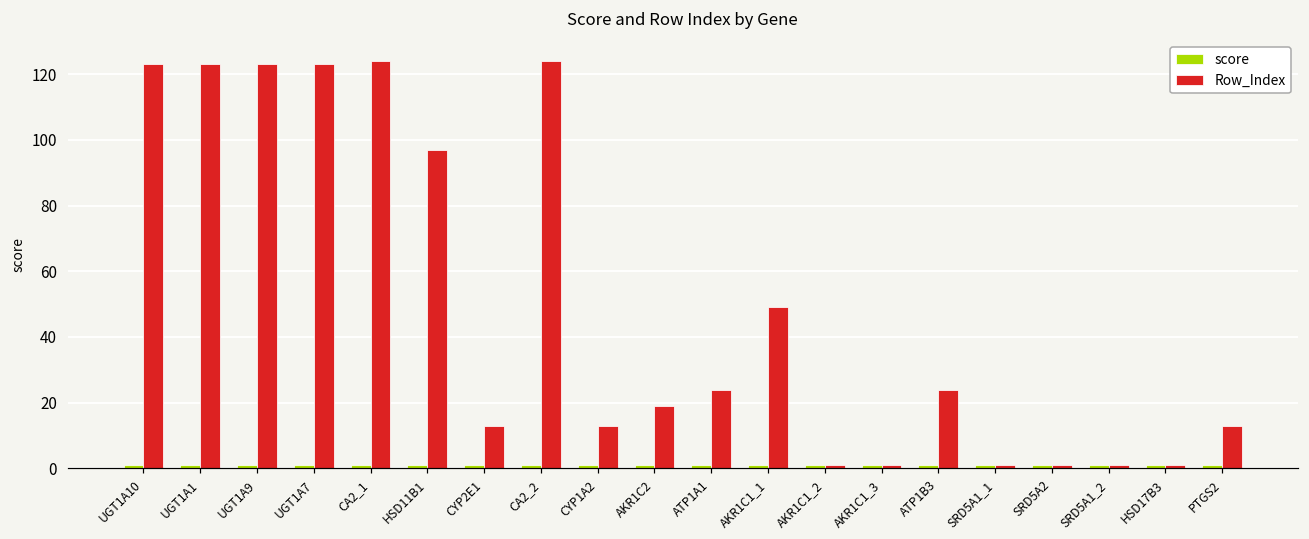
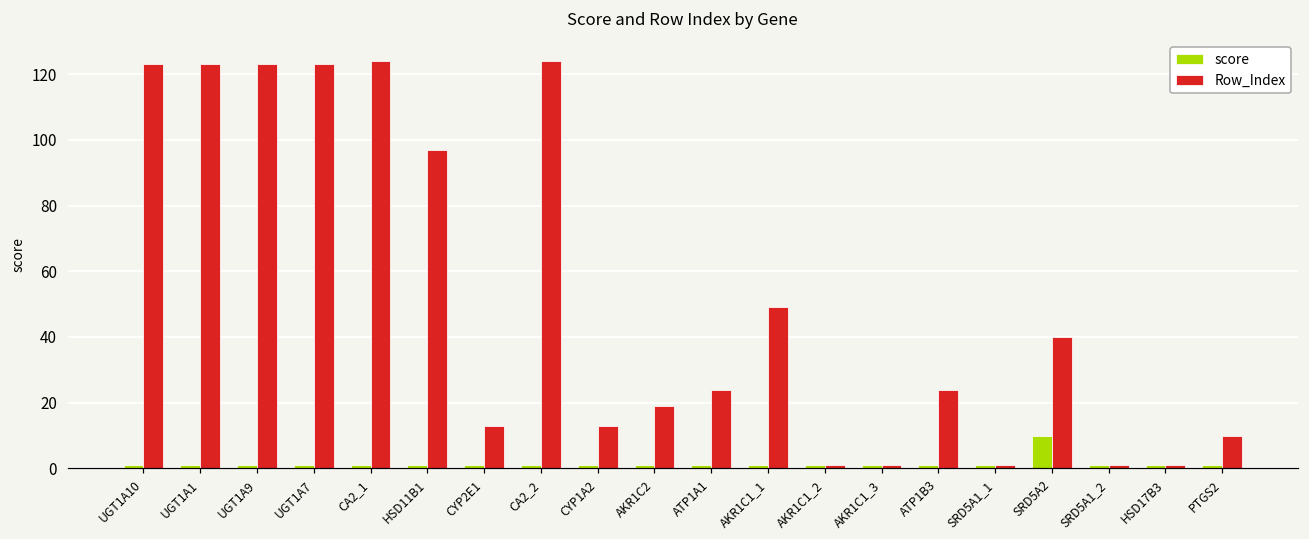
  {
    "score": {
      "UGT1A10": 1,
      "UGT1A1": 1,
      "UGT1A9": 1,
      "UGT1A7": 1,
      "CA2_1": 1,
      "HSD11B1": 1,
      "CYP2E1": 1,
      "CA2_2": 1,
      "CYP1A2": 1,
      "AKR1C2": 1,
      "ATP1A1": 1,
      "AKR1C1_1": 1,
      "AKR1C1_2": 1,
      "AKR1C1_3": 1,
      "ATP1B3": 1,
      "SRD5A1_1": 1,
-     "SRD5A2": 1,
+     "SRD5A2": 10,
      "SRD5A1_2": 1,
      "HSD17B3": 1,
      "PTGS2": 1
    },
    "Row_Index": {
      "UGT1A10": 123,
      "UGT1A1": 123,
      "UGT1A9": 123,
      "UGT1A7": 123,
      "CA2_1": 124,
      "HSD11B1": 97,
      "CYP2E1": 13,
      "CA2_2": 124,
      "CYP1A2": 13,
      "AKR1C2": 19,
      "ATP1A1": 24,
      "AKR1C1_1": 49,
      "AKR1C1_2": 1,
      "AKR1C1_3": 1,
      "ATP1B3": 24,
      "SRD5A1_1": 1,
-     "SRD5A2": 1,
+     "SRD5A2": 40,
      "SRD5A1_2": 1,
      "HSD17B3": 1,
-     "PTGS2": 13
+     "PTGS2": 10
    }
  }
